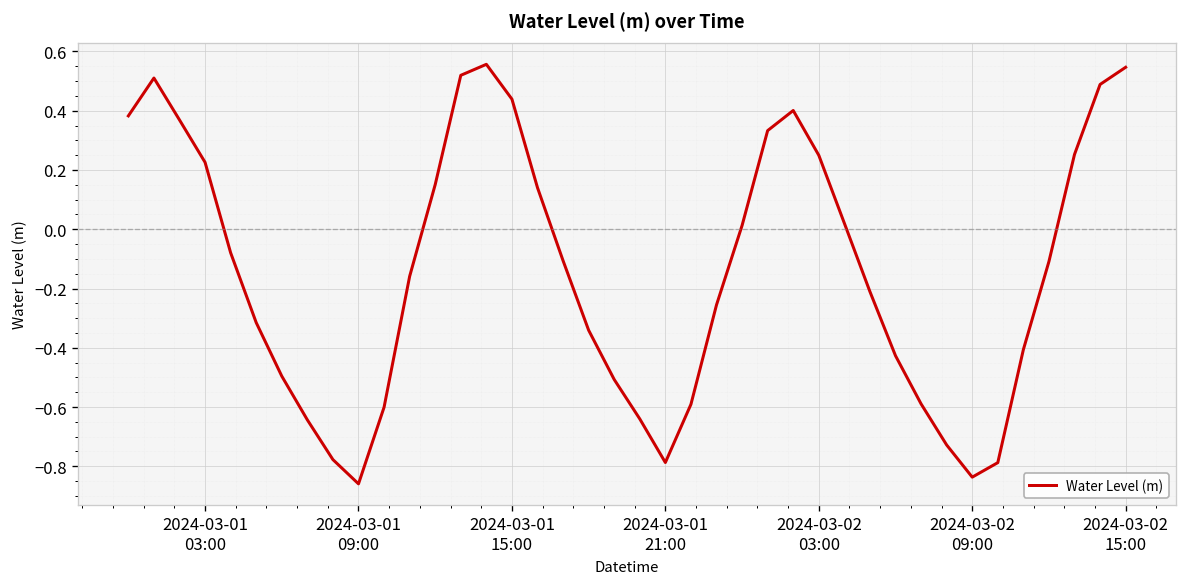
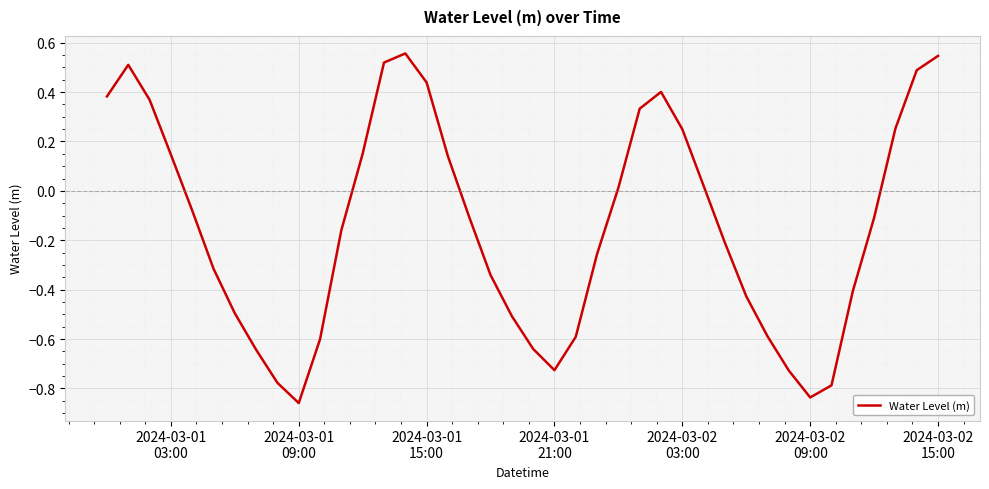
  {
-   "2024-03-01 03:00": 0.23,
+   "2024-03-01 03:00": 0.15,
    "2024-03-01 09:00": -0.86,
    "2024-03-01 15:00": 0.44,
-   "2024-03-01 21:00": -0.79,
+   "2024-03-01 21:00": -0.73,
    "2024-03-02 03:00": 0.25,
    "2024-03-02 09:00": -0.84,
    "2024-03-02 15:00": 0.55
  }
